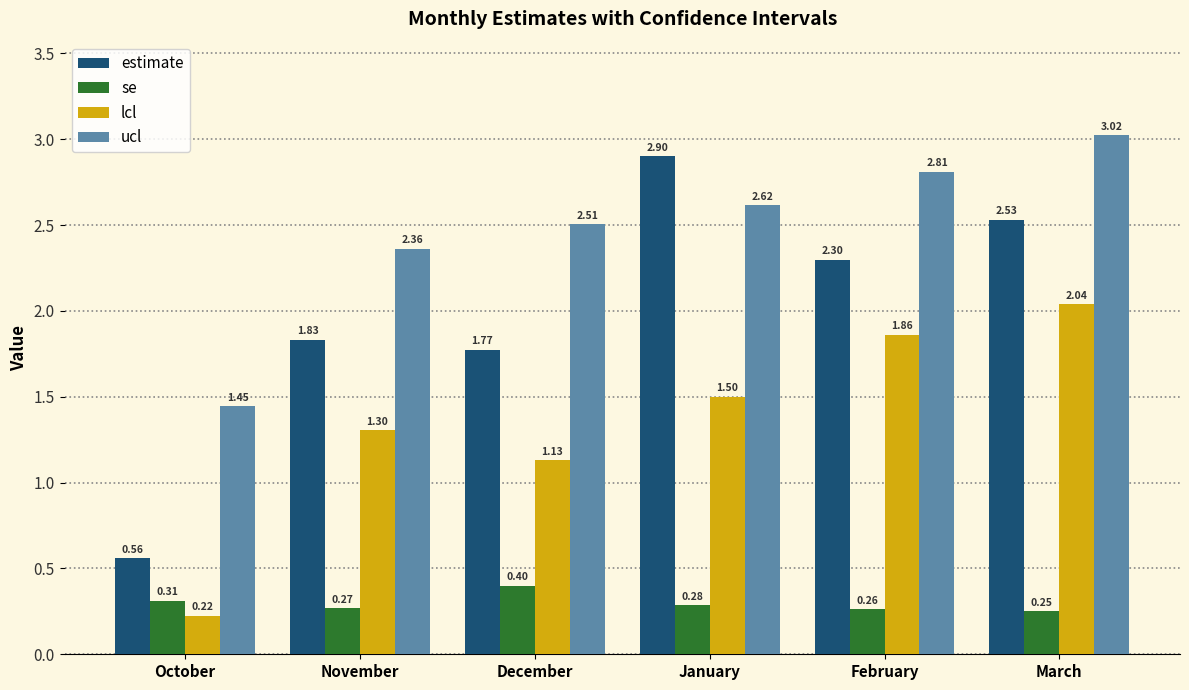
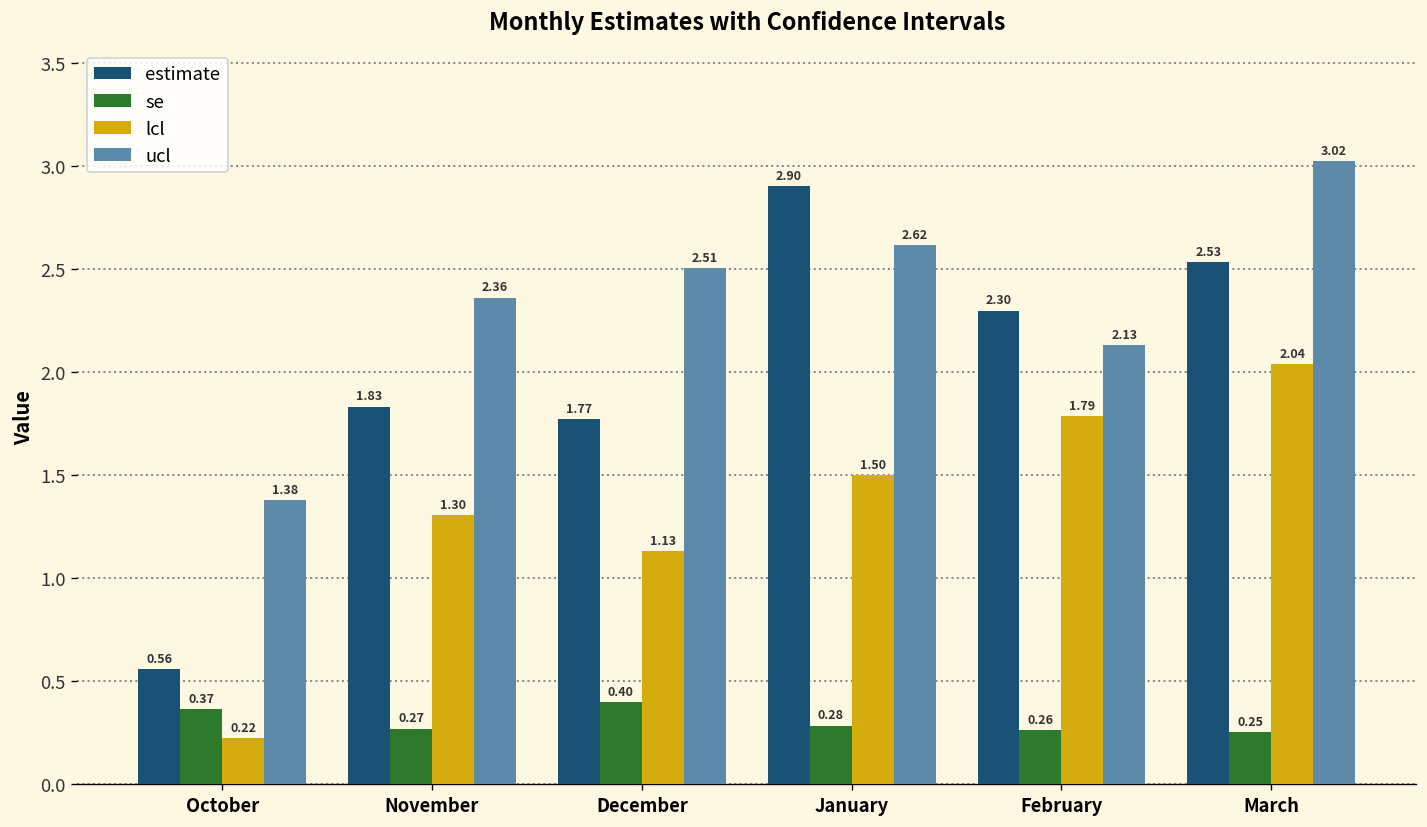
  {
    "estimate": {
      "October": 0.56,
      "November": 1.83,
      "December": 1.77,
      "January": 2.90,
      "February": 2.30,
      "March": 2.53
    },
    "se": {
-     "October": 0.31,
+     "October": 0.37,
      "November": 0.27,
      "December": 0.40,
      "January": 0.28,
      "February": 0.26,
      "March": 0.25
    },
    "lcl": {
      "October": 0.22,
      "November": 1.30,
      "December": 1.13,
      "January": 1.50,
-     "February": 1.86,
+     "February": 1.79,
      "March": 2.04
    },
    "ucl": {
-     "October": 1.45,
+     "October": 1.38,
      "November": 2.36,
      "December": 2.51,
      "January": 2.62,
-     "February": 2.81,
+     "February": 2.13,
      "March": 3.02
    }
  }
